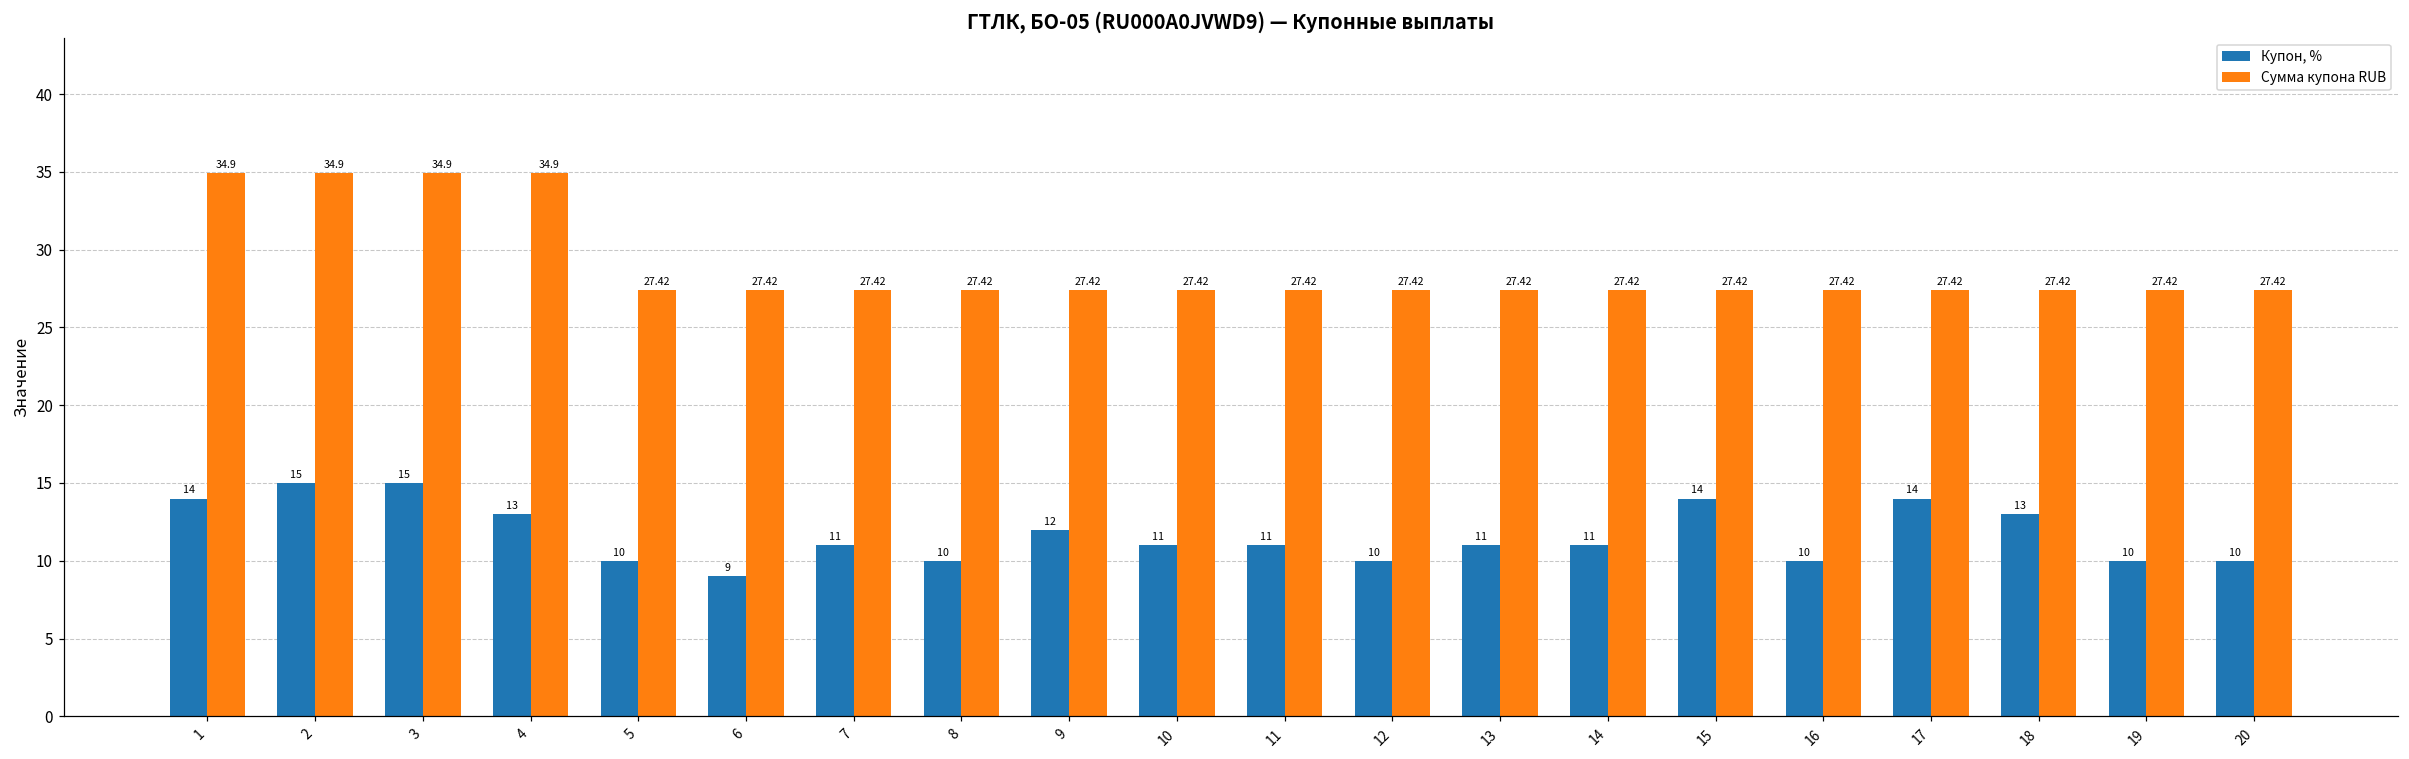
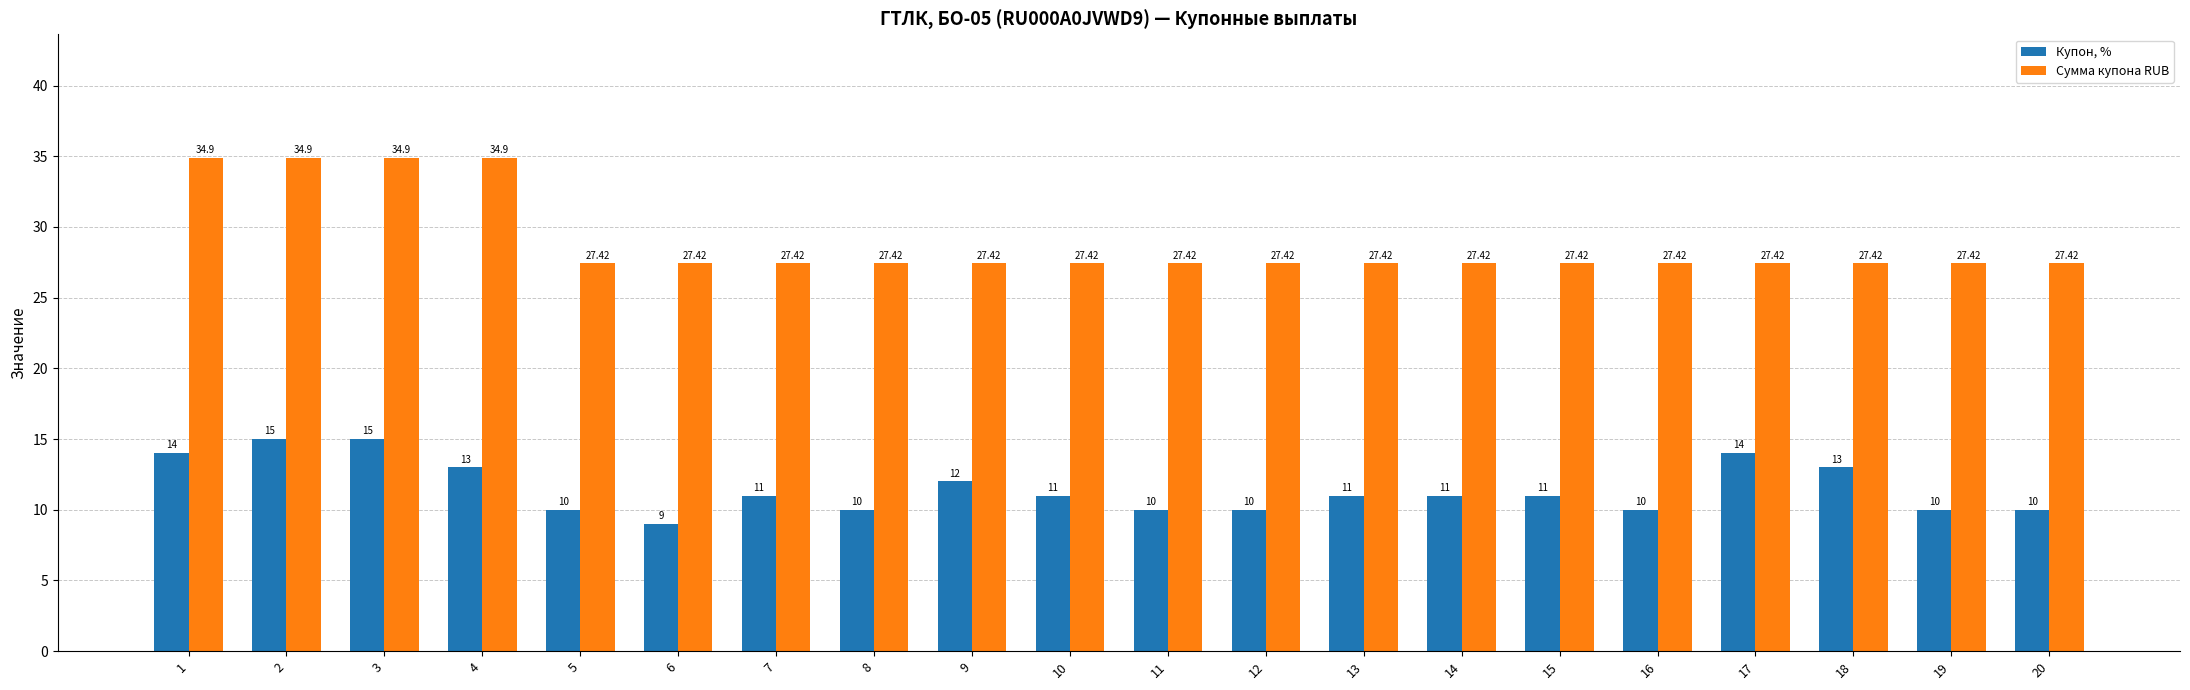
  {
    "Купон, %": {
      "1": 14,
      "2": 15,
      "3": 15,
      "4": 13,
      "5": 10,
      "6": 9,
      "7": 11,
      "8": 10,
      "9": 12,
      "10": 11,
-     "11": 11,
+     "11": 10,
      "12": 10,
      "13": 11,
      "14": 11,
-     "15": 14,
+     "15": 11,
      "16": 10,
      "17": 14,
      "18": 13,
      "19": 10,
      "20": 10
    },
    "Сумма купона RUB": {
      "1": 34.9,
      "2": 34.9,
      "3": 34.9,
      "4": 34.9,
      "5": 27.42,
      "6": 27.42,
      "7": 27.42,
      "8": 27.42,
      "9": 27.42,
      "10": 27.42,
      "11": 27.42,
      "12": 27.42,
      "13": 27.42,
      "14": 27.42,
      "15": 27.42,
      "16": 27.42,
      "17": 27.42,
      "18": 27.42,
      "19": 27.42,
      "20": 27.42
    }
  }
